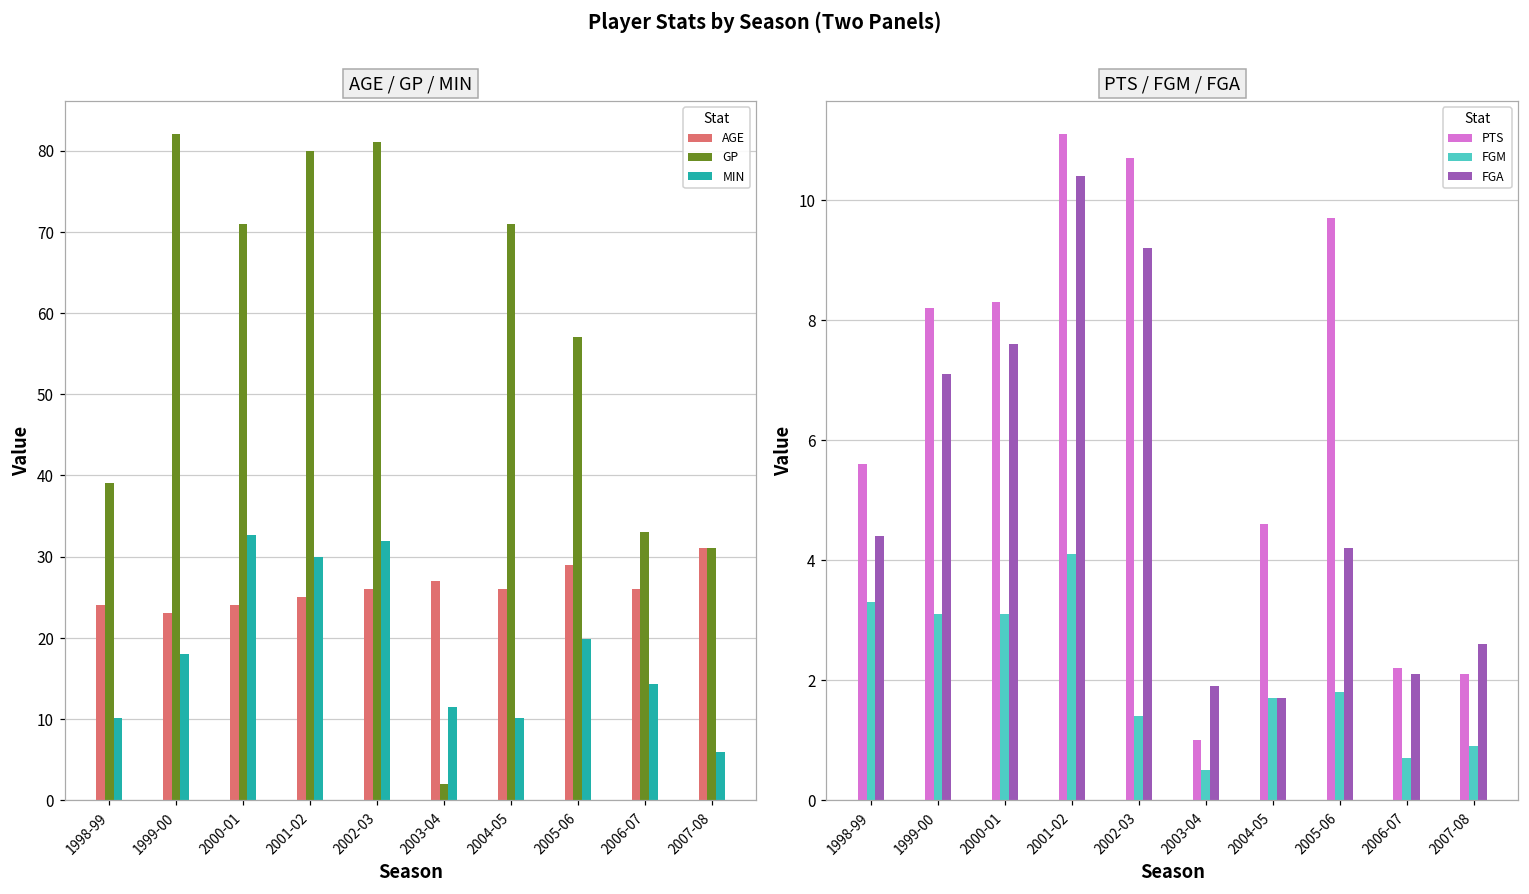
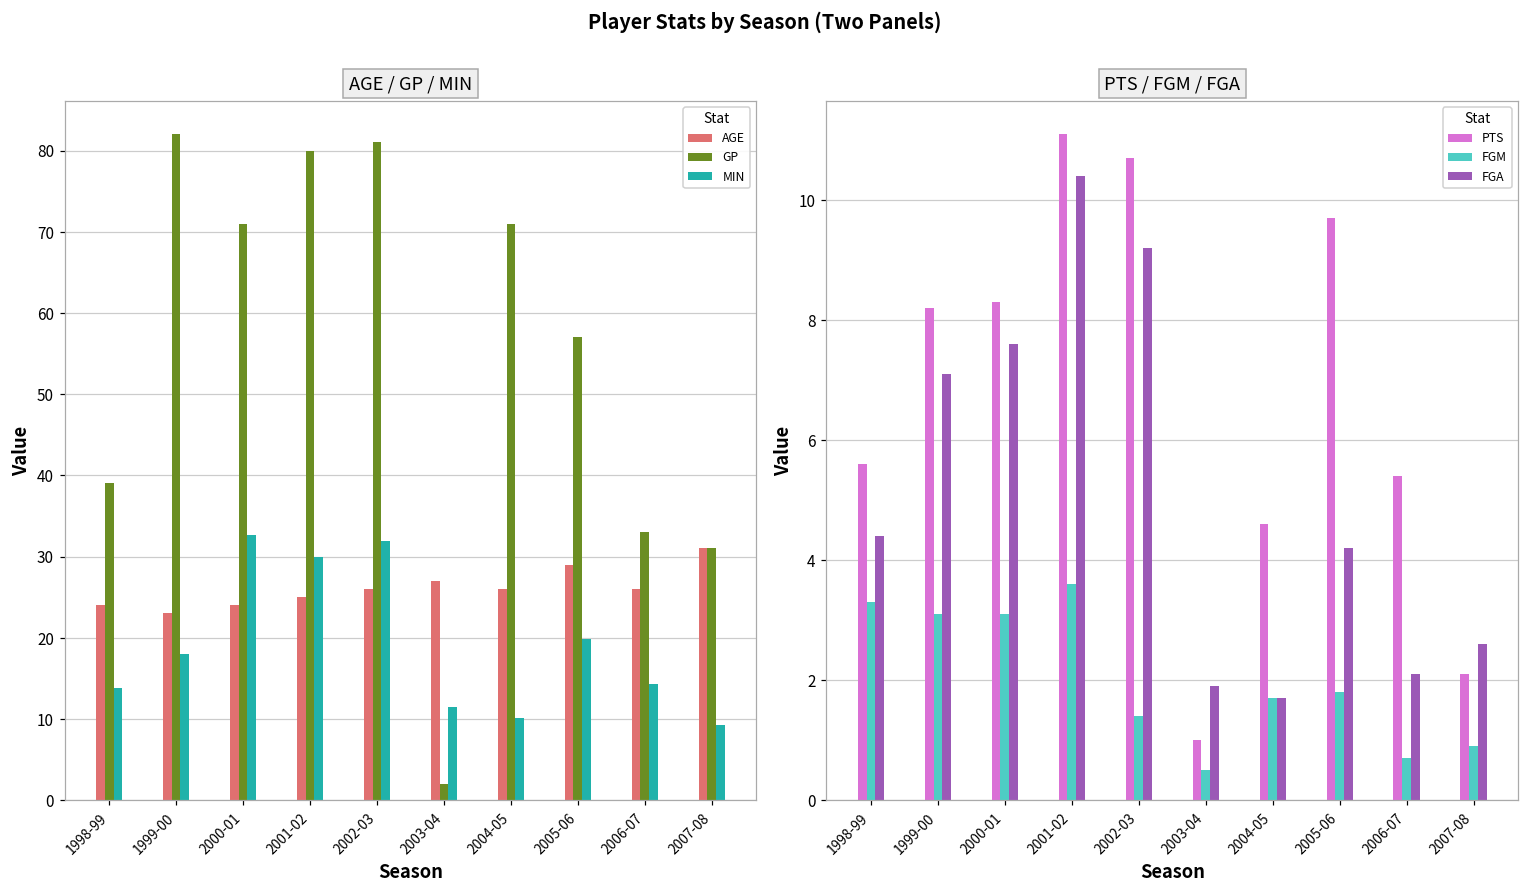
  {
    "AGE / GP / MIN": {
      "AGE": {
        "1998-99": 24,
        "1999-00": 23,
        "2000-01": 24,
        "2001-02": 25,
        "2002-03": 26,
        "2003-04": 27,
        "2004-05": 26,
        "2005-06": 29,
        "2006-07": 26,
        "2007-08": 31
      },
      "GP": {
        "1998-99": 39,
        "1999-00": 82,
        "2000-01": 71,
        "2001-02": 80,
        "2002-03": 81,
        "2003-04": 2,
        "2004-05": 71,
        "2005-06": 57,
        "2006-07": 33,
        "2007-08": 31
      },
      "MIN": {
-       "1998-99": 10,
+       "1998-99": 14,
        "1999-00": 18,
        "2000-01": 33,
        "2001-02": 30,
        "2002-03": 32,
        "2003-04": 12,
        "2004-05": 10,
        "2005-06": 20,
        "2006-07": 14,
-       "2007-08": 6
+       "2007-08": 9
      }
    },
    "PTS / FGM / FGA": {
      "PTS": {
        "1998-99": 5.6,
        "1999-00": 8.2,
        "2000-01": 8.3,
        "2001-02": 11.1,
        "2002-03": 10.7,
        "2003-04": 1.0,
        "2004-05": 4.6,
        "2005-06": 9.7,
-       "2006-07": 2.2,
+       "2006-07": 5.4,
        "2007-08": 2.1
      },
      "FGM": {
        "1998-99": 3.3,
        "1999-00": 3.1,
        "2000-01": 3.1,
-       "2001-02": 4.1,
+       "2001-02": 3.6,
        "2002-03": 1.4,
        "2003-04": 0.5,
        "2004-05": 1.7,
        "2005-06": 1.8,
        "2006-07": 0.7,
        "2007-08": 0.9
      },
      "FGA": {
        "1998-99": 4.4,
        "1999-00": 7.1,
        "2000-01": 7.6,
        "2001-02": 10.4,
        "2002-03": 9.2,
        "2003-04": 1.9,
        "2004-05": 1.7,
        "2005-06": 4.2,
        "2006-07": 2.1,
        "2007-08": 2.6
      }
    }
  }
